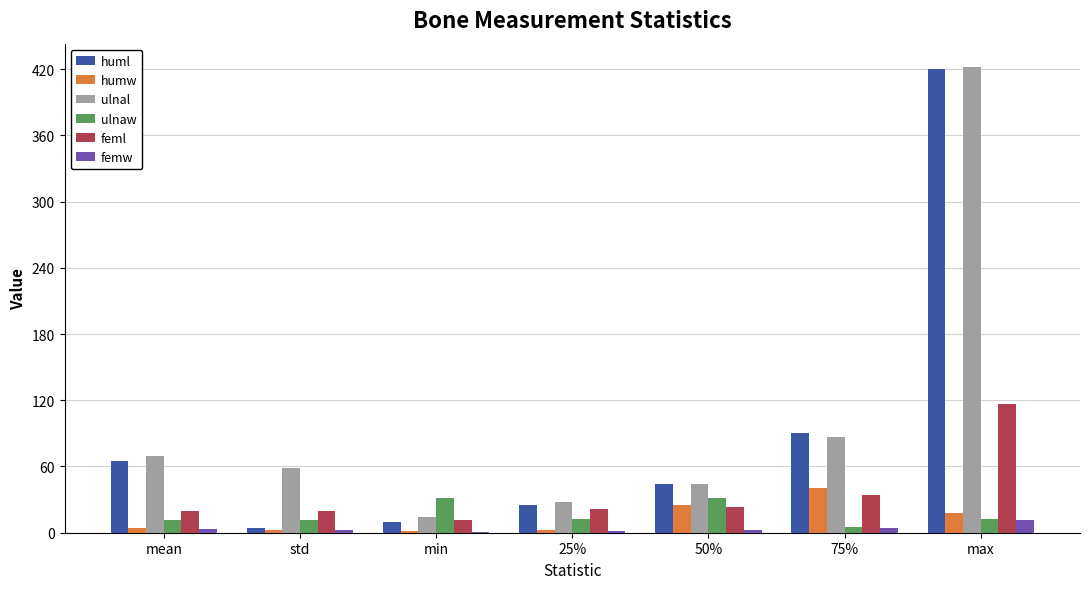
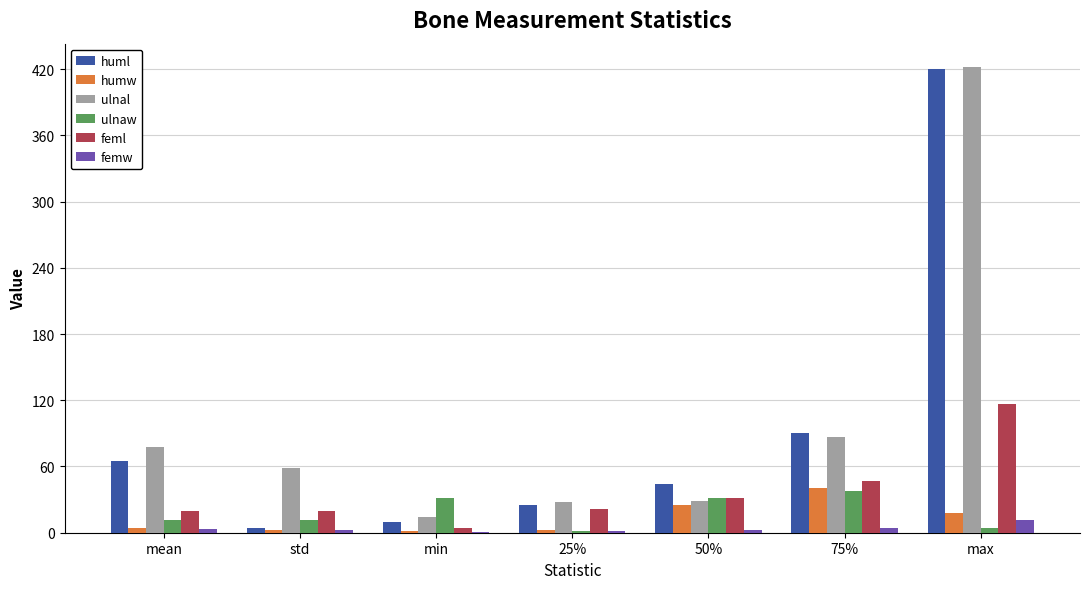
  {
    "humw": {
      "mean": 4,
      "std": 3,
      "50%": 25,
      "75%": 41,
      "max": 18
    },
    "ulnal": {
-     "mean": 69,
+     "mean": 77,
      "std": 59,
      "min": 14,
      "25%": 28,
-     "50%": 44,
+     "50%": 29,
      "75%": 87,
      "max": 422
    },
    "ulnaw": {
      "mean": 12,
      "std": 11,
      "min": 32,
-     "25%": 13,
+     "25%": 2,
      "50%": 31,
-     "75%": 5,
-     "max": 12
+     "75%": 38,
+     "max": 4
    },
    "feml": {
      "mean": 19,
      "std": 20,
-     "min": 12,
+     "min": 4,
      "25%": 21,
-     "50%": 23,
-     "75%": 34,
+     "50%": 31,
+     "75%": 47,
      "max": 117
    }
  }
